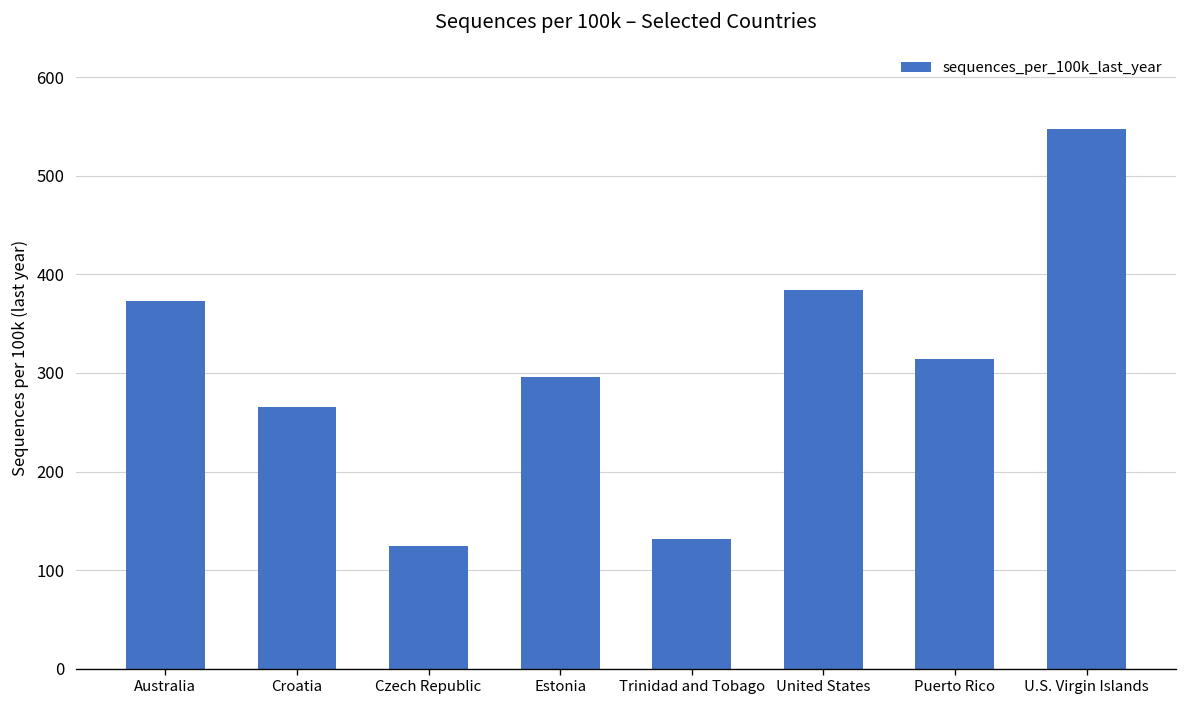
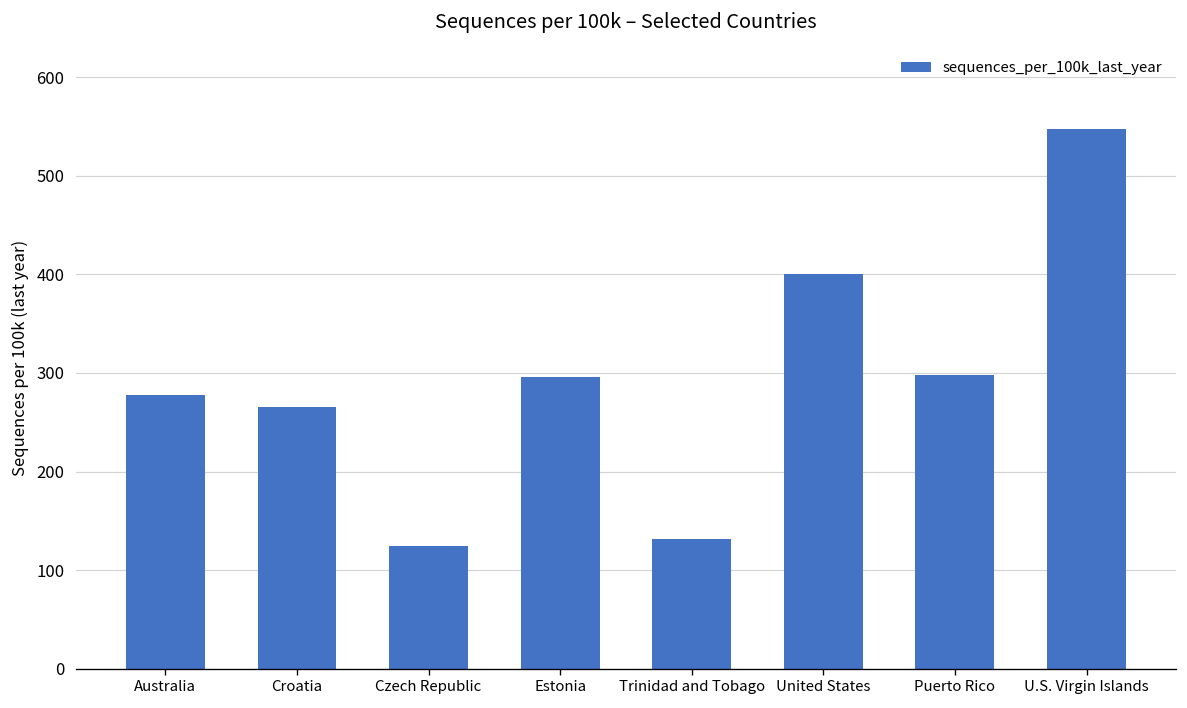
  {
-   "Australia": 370,
+   "Australia": 280,
    "Croatia": 270,
    "Czech Republic": 120,
    "Estonia": 300,
    "Trinidad and Tobago": 130,
-   "United States": 380,
-   "Puerto Rico": 310,
+   "United States": 400,
+   "Puerto Rico": 300,
    "U.S. Virgin Islands": 550
  }
